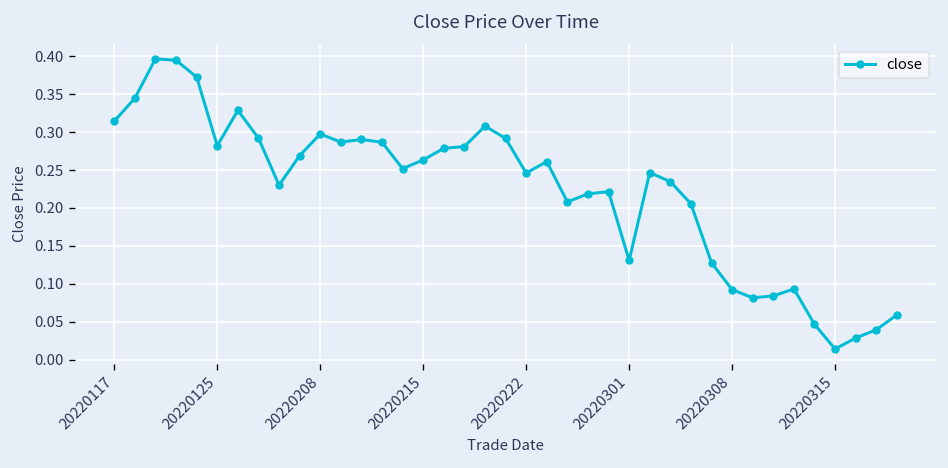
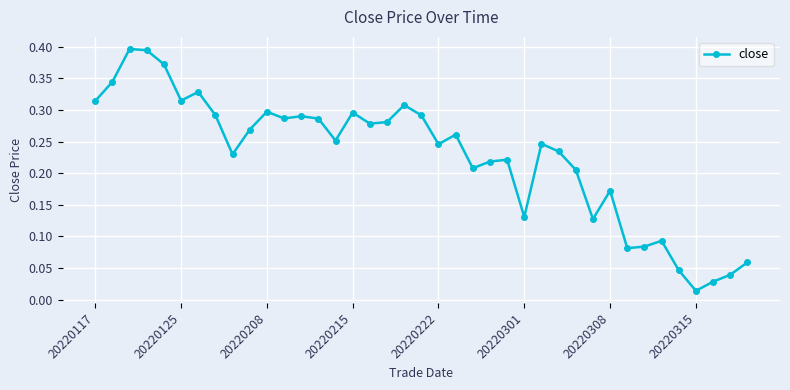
  {
    "20220117": 0.31,
-   "20220125": 0.28,
+   "20220125": 0.32,
    "20220208": 0.30,
-   "20220215": 0.26,
+   "20220215": 0.30,
    "20220222": 0.25,
    "20220301": 0.13,
-   "20220308": 0.09,
+   "20220308": 0.17,
    "20220315": 0.01
  }
